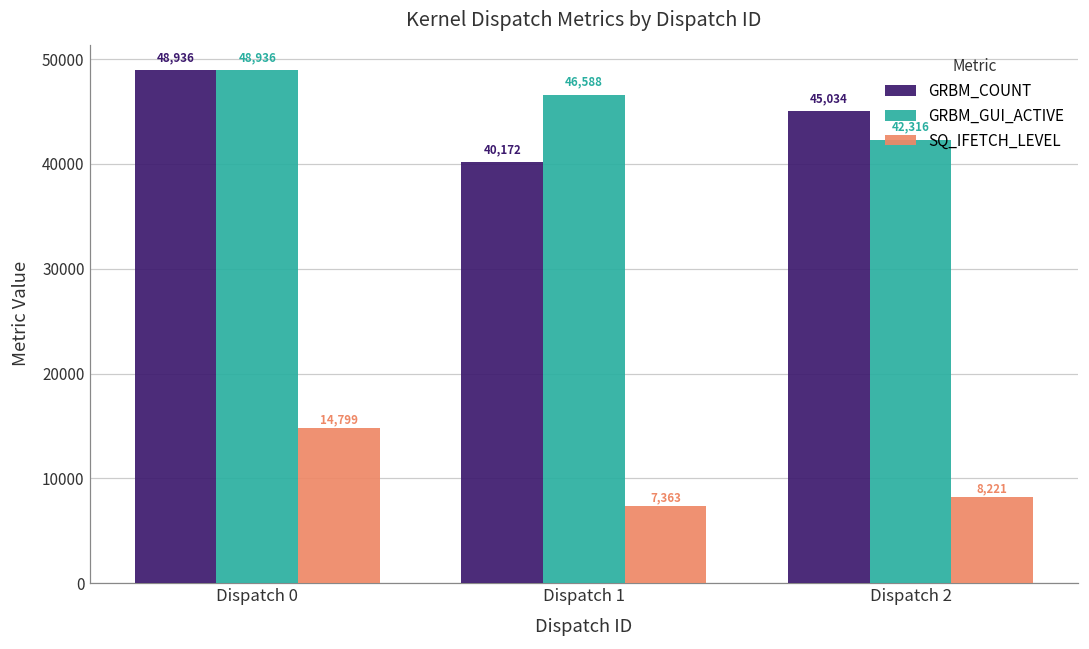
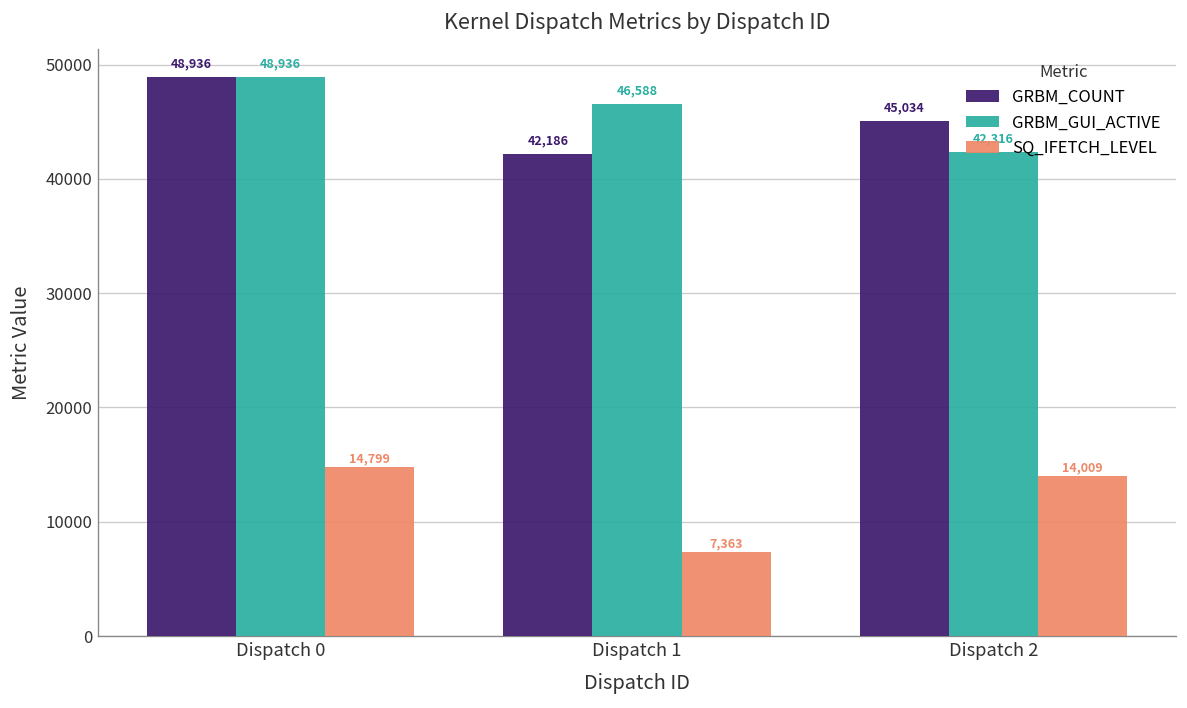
  {
    "GRBM_COUNT": {
      "Dispatch 0": "48,936",
-     "Dispatch 1": "40,172",
+     "Dispatch 1": "42,186",
      "Dispatch 2": "45,034"
    },
    "GRBM_GUI_ACTIVE": {
      "Dispatch 0": "48,936",
      "Dispatch 1": "46,588",
      "Dispatch 2": "42,316"
    },
    "SQ_IFETCH_LEVEL": {
      "Dispatch 0": "14,799",
      "Dispatch 1": "7,363",
-     "Dispatch 2": "8,221"
+     "Dispatch 2": "14,009"
    }
  }
